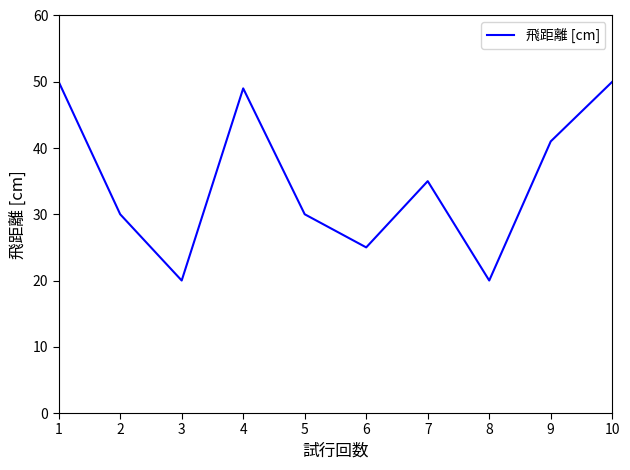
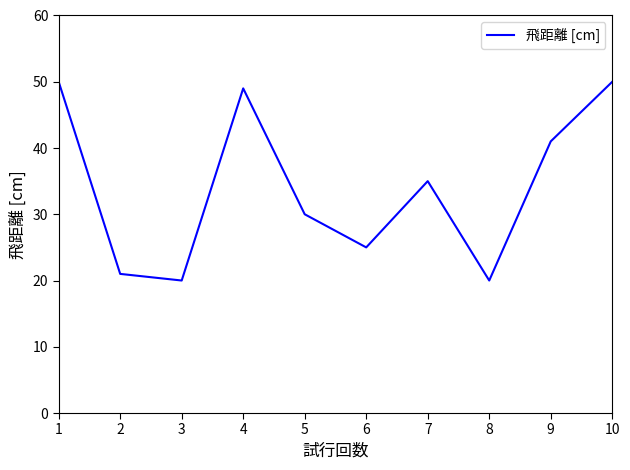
  {
    "1": 50,
-   "2": 30,
+   "2": 21,
    "3": 20,
    "4": 49,
    "5": 30,
    "6": 25,
    "7": 35,
    "8": 20,
    "9": 41,
    "10": 50
  }
